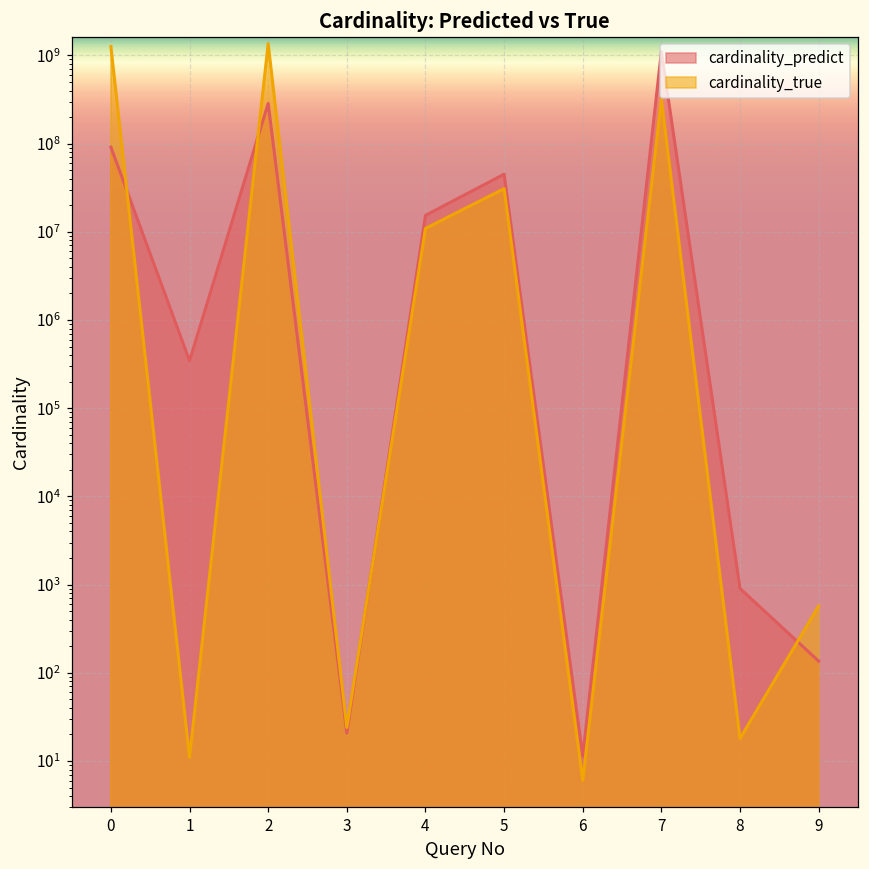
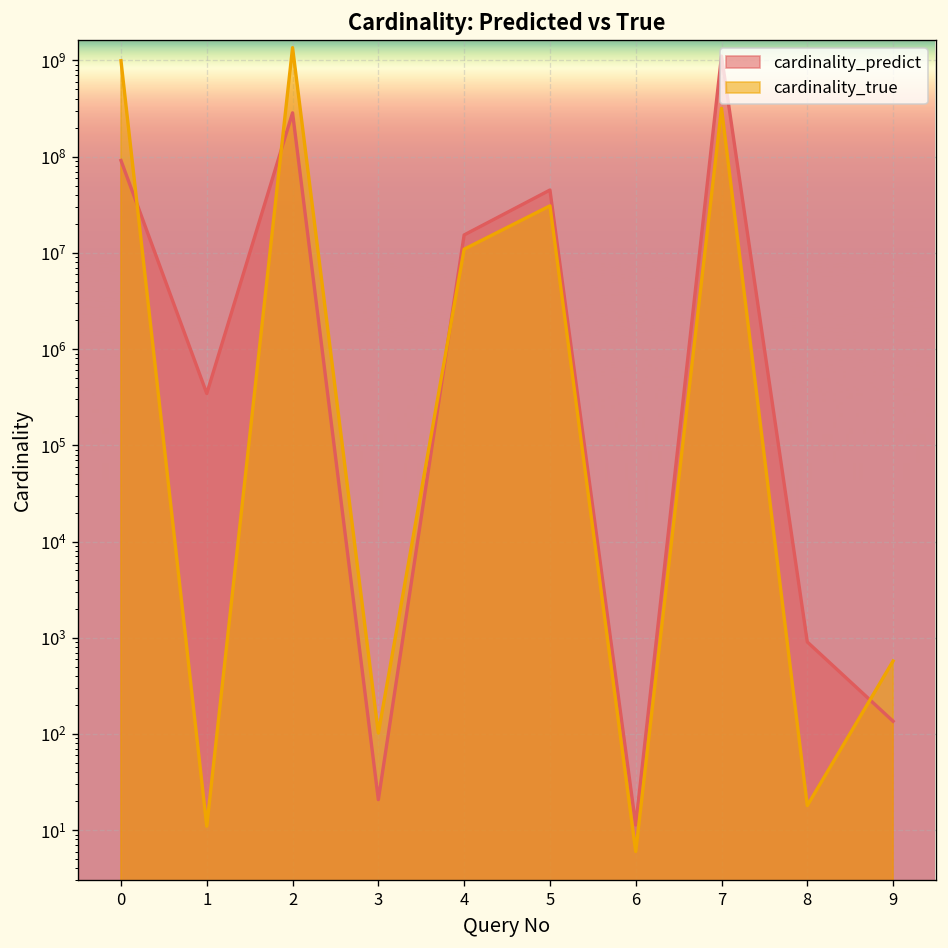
  {
    "cardinality_predict": {
      "0": 90000000,
      "1": 350000,
      "2": 290000000,
      "3": 21,
      "4": 15000000,
      "5": 50000000,
      "6": 11,
      "8": 900,
      "9": 140
    },
    "cardinality_true": {
-     "0": 1300000000,
+     "0": 1000000000,
      "1": 11,
      "2": 1400000000,
-     "3": 24,
+     "3": 100,
      "4": 11000000,
      "5": 31000000,
      "6": 6,
      "7": 320000000,
      "8": 18,
      "9": 600
    }
  }
